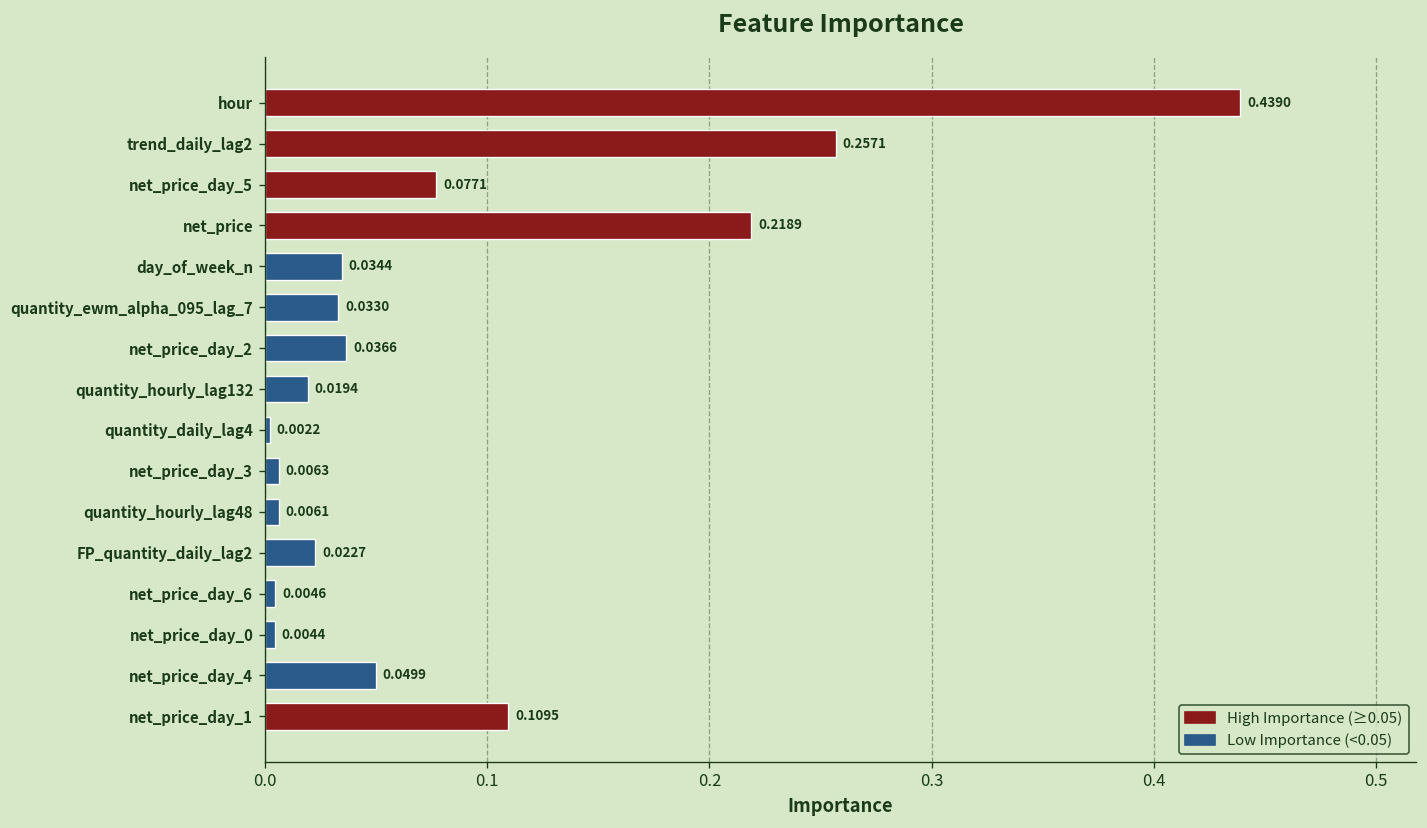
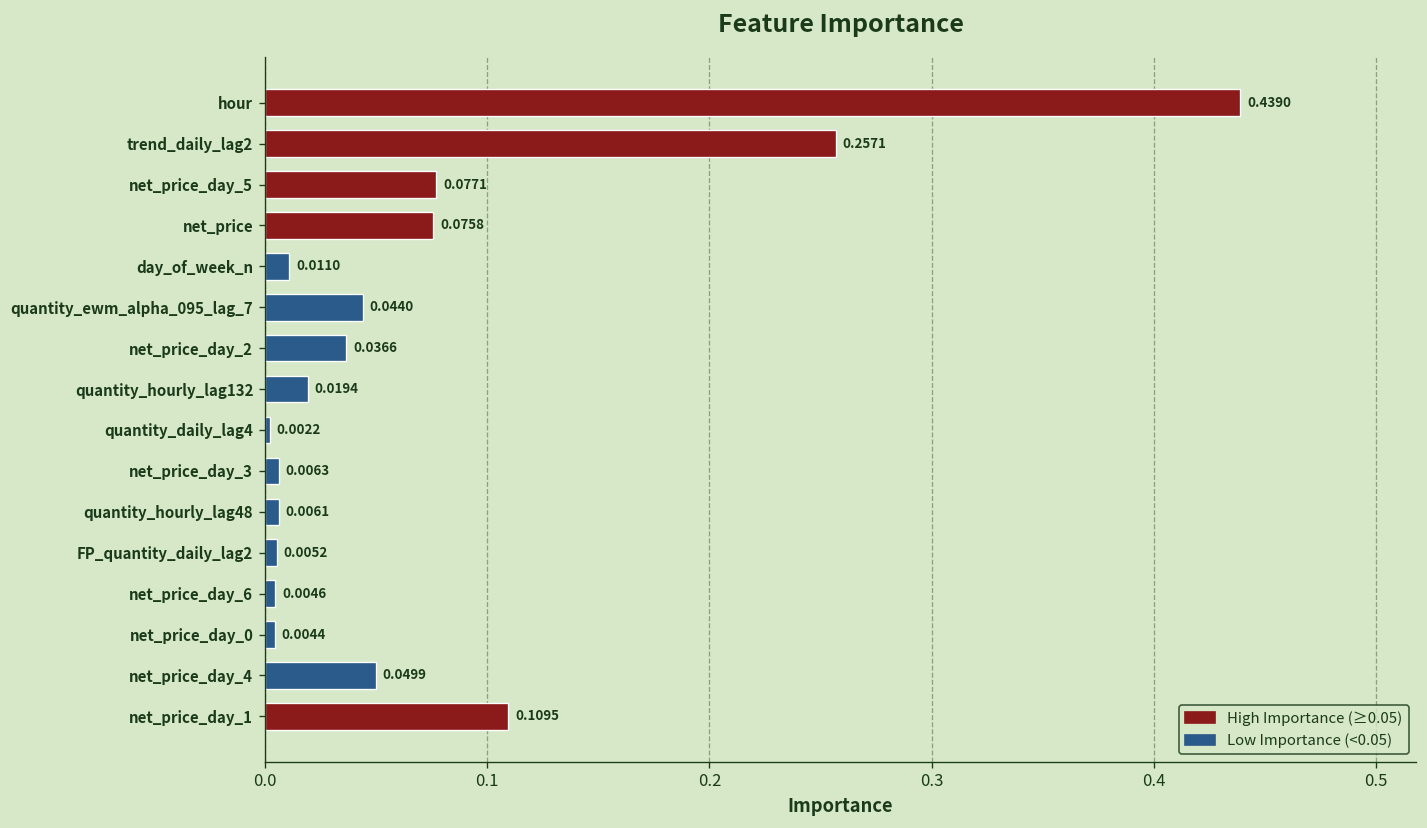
  {
    "hour": 0.4390,
    "trend_daily_lag2": 0.2571,
    "net_price_day_5": 0.0771,
-   "net_price": 0.2189,
-   "day_of_week_n": 0.0344,
-   "quantity_ewm_alpha_095_lag_7": 0.0330,
+   "net_price": 0.0758,
+   "day_of_week_n": 0.0110,
+   "quantity_ewm_alpha_095_lag_7": 0.0440,
    "net_price_day_2": 0.0366,
    "quantity_hourly_lag132": 0.0194,
    "quantity_daily_lag4": 0.0022,
    "net_price_day_3": 0.0063,
    "quantity_hourly_lag48": 0.0061,
-   "FP_quantity_daily_lag2": 0.0227,
+   "FP_quantity_daily_lag2": 0.0052,
    "net_price_day_6": 0.0046,
    "net_price_day_0": 0.0044,
    "net_price_day_4": 0.0499,
    "net_price_day_1": 0.1095
  }
